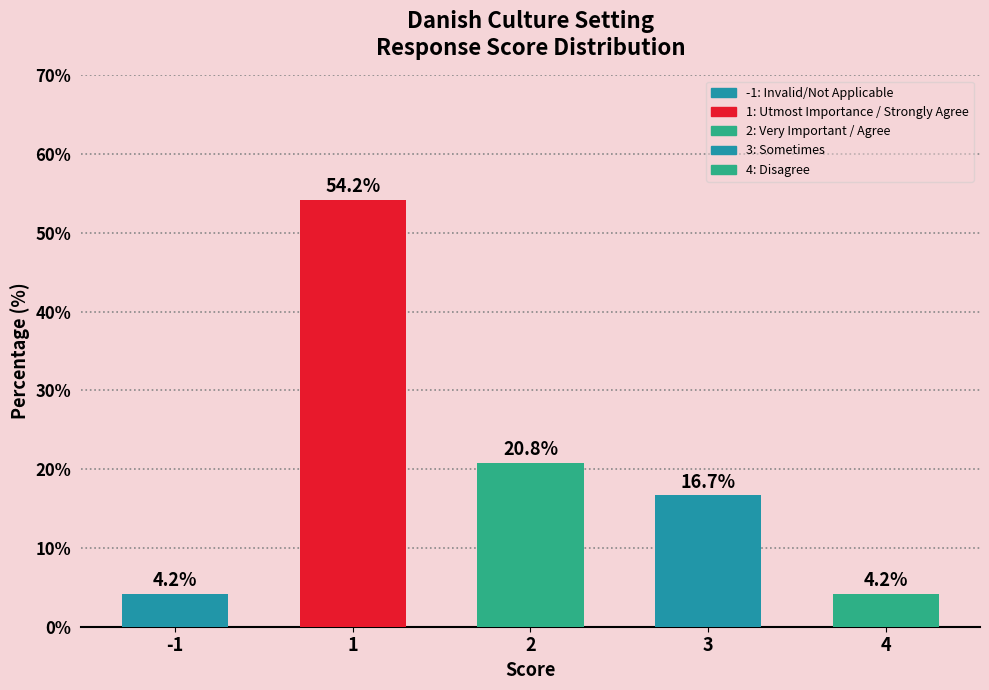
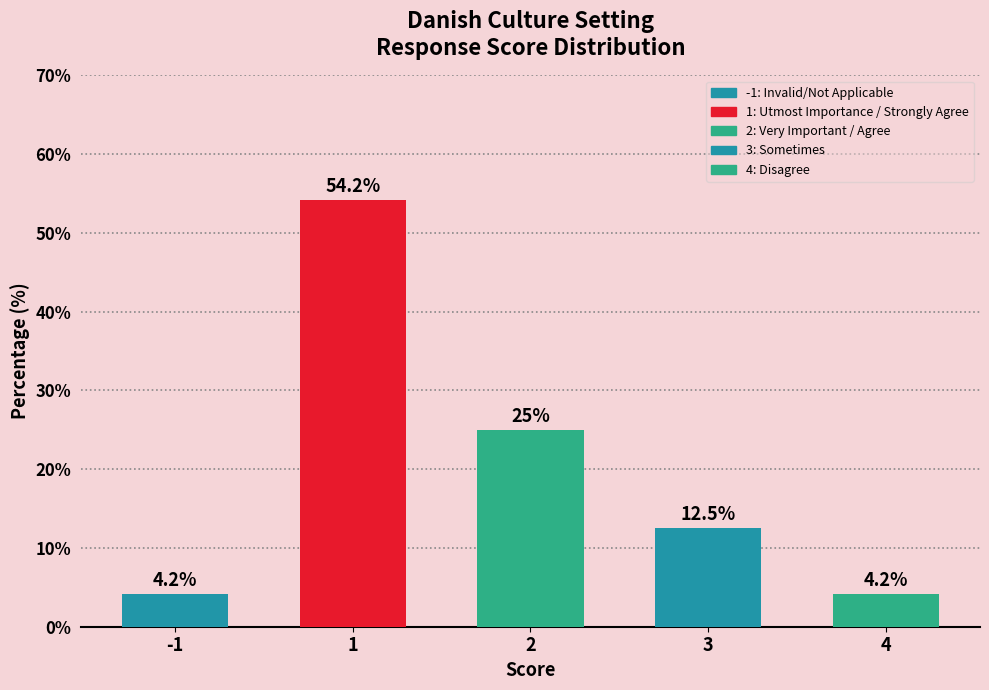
  {
    "-1": "4.2%",
    "1": "54.2%",
-   "2": "20.8%",
-   "3": "16.7%",
+   "2": "25%",
+   "3": "12.5%",
    "4": "4.2%"
  }
